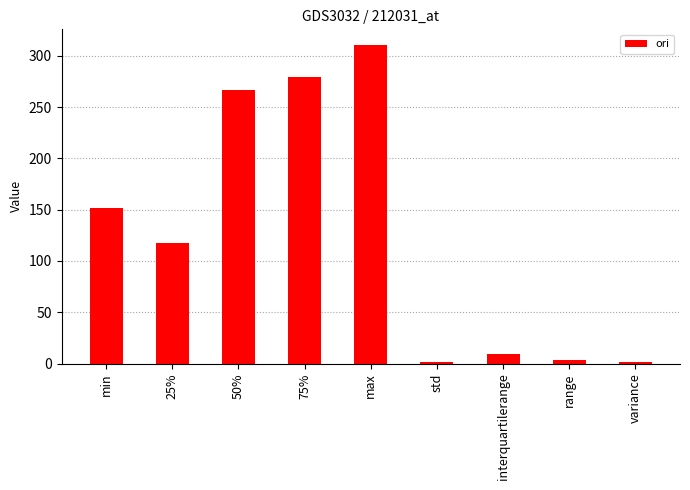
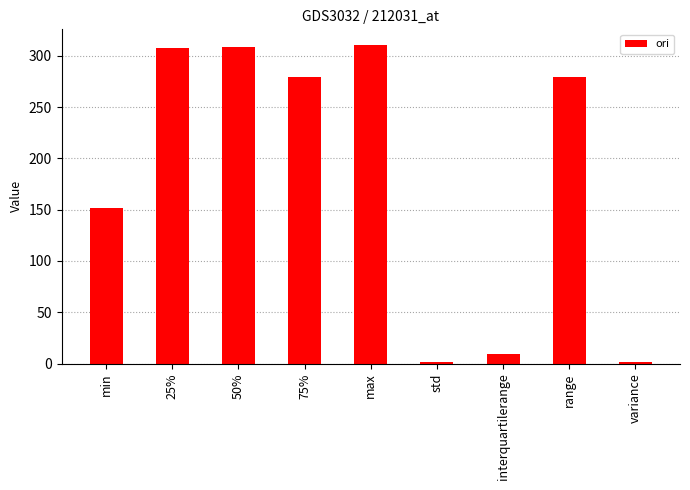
  {
    "min": 151,
-   "25%": 117,
-   "50%": 267,
+   "25%": 308,
+   "50%": 309,
    "75%": 279,
    "max": 310,
    "interquartilerange": 9,
-   "range": 3
+   "range": 279
  }
